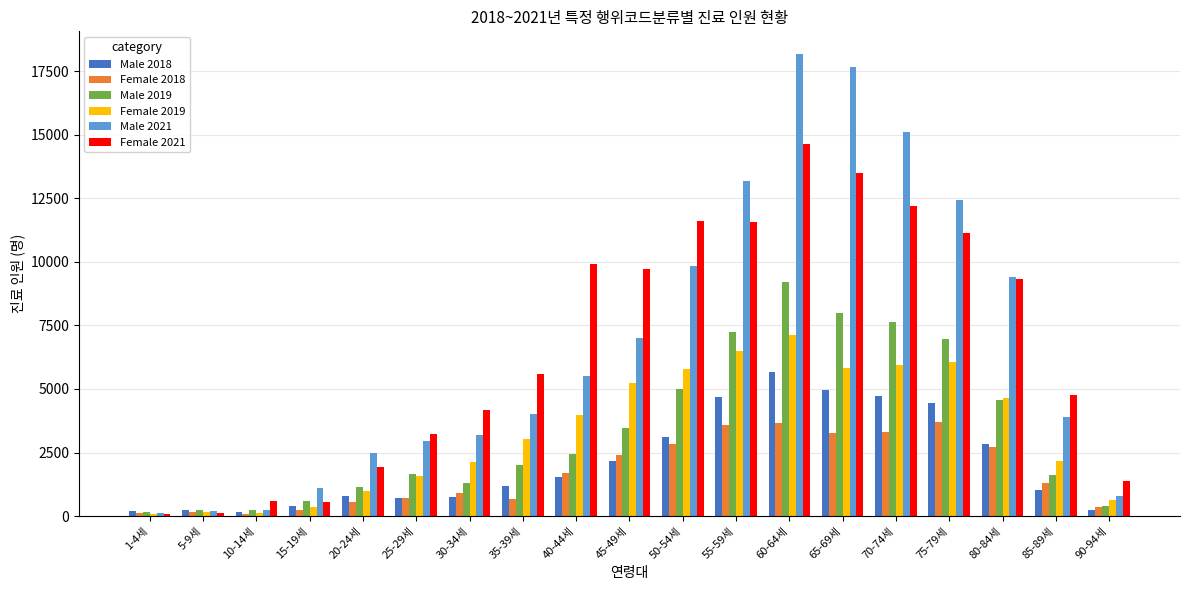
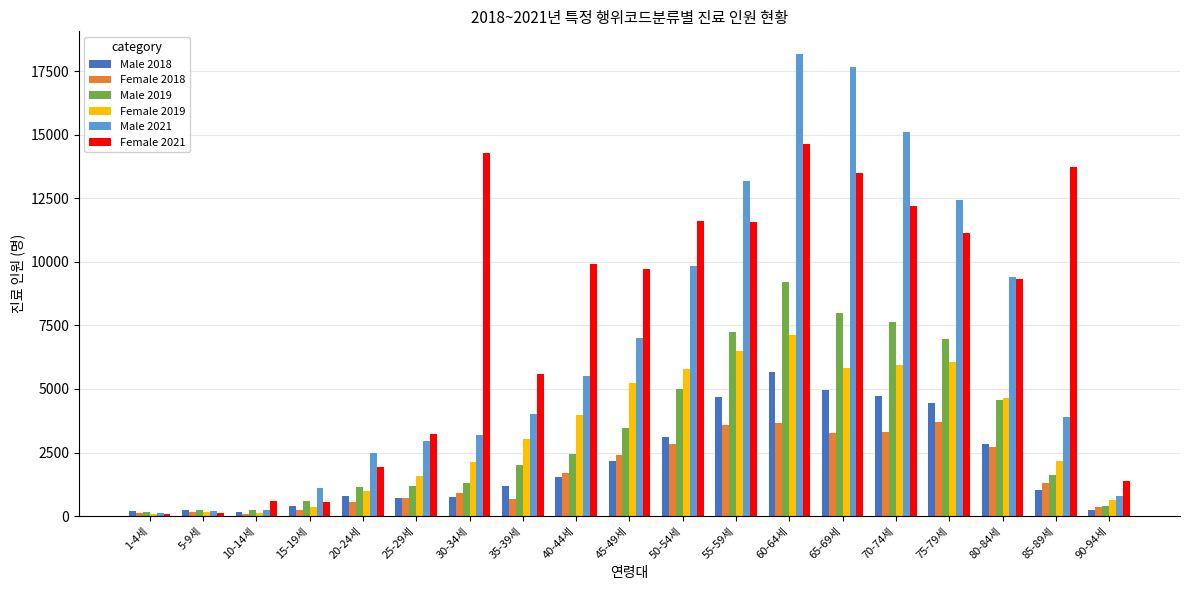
  {
    "Female 2018": {
      "1-4세": 100,
      "5-9세": 200,
      "10-14세": 100,
      "15-19세": 200,
      "20-24세": 500,
      "25-29세": 700,
      "30-34세": 900,
      "35-39세": 700,
      "40-44세": 1700,
      "45-49세": 2400,
      "50-54세": 2800,
      "55-59세": 3600,
      "60-64세": 3700,
      "65-69세": 3300,
      "70-74세": 3300,
      "75-79세": 3700,
      "80-84세": 2700,
      "85-89세": 1300,
      "90-94세": 400
    },
    "Male 2019": {
      "1-4세": 200,
      "5-9세": 200,
      "10-14세": 200,
      "15-19세": 600,
      "20-24세": 1200,
-     "25-29세": 1700,
+     "25-29세": 1200,
      "30-34세": 1300,
      "35-39세": 2000,
      "40-44세": 2400,
      "45-49세": 3500,
      "50-54세": 5000,
      "55-59세": 7200,
      "60-64세": 9200,
      "65-69세": 8000,
      "70-74세": 7600,
      "75-79세": 7000,
      "80-84세": 4600,
      "85-89세": 1600,
      "90-94세": 400
    },
    "Female 2019": {
      "5-9세": 200,
      "10-14세": 100,
      "15-19세": 400,
      "20-24세": 1000,
      "25-29세": 1600,
      "30-34세": 2100,
      "35-39세": 3000,
      "40-44세": 4000,
      "45-49세": 5200,
      "50-54세": 5800,
      "55-59세": 6500,
      "60-64세": 7100,
      "65-69세": 5800,
      "70-74세": 5900,
      "75-79세": 6100,
      "80-84세": 4700,
      "85-89세": 2200,
      "90-94세": 600
    },
    "Female 2021": {
      "5-9세": 100,
      "10-14세": 600,
      "15-19세": 600,
      "20-24세": 1900,
      "25-29세": 3200,
-     "30-34세": 4200,
+     "30-34세": 14300,
      "35-39세": 5600,
      "40-44세": 9900,
      "45-49세": 9700,
      "50-54세": 11600,
      "55-59세": 11600,
      "60-64세": 14700,
      "65-69세": 13500,
      "70-74세": 12200,
      "75-79세": 11100,
      "80-84세": 9300,
-     "85-89세": 4800,
+     "85-89세": 13700,
      "90-94세": 1400
    }
  }
